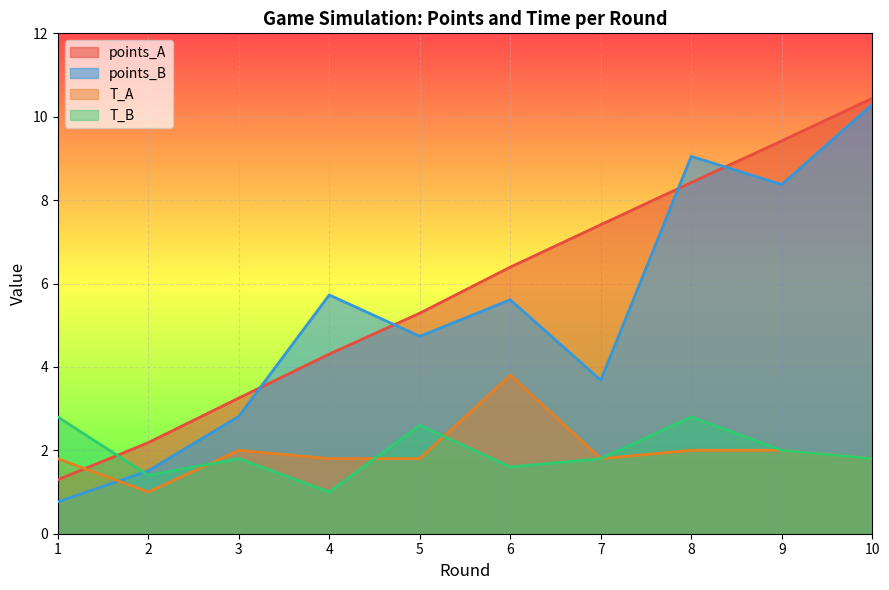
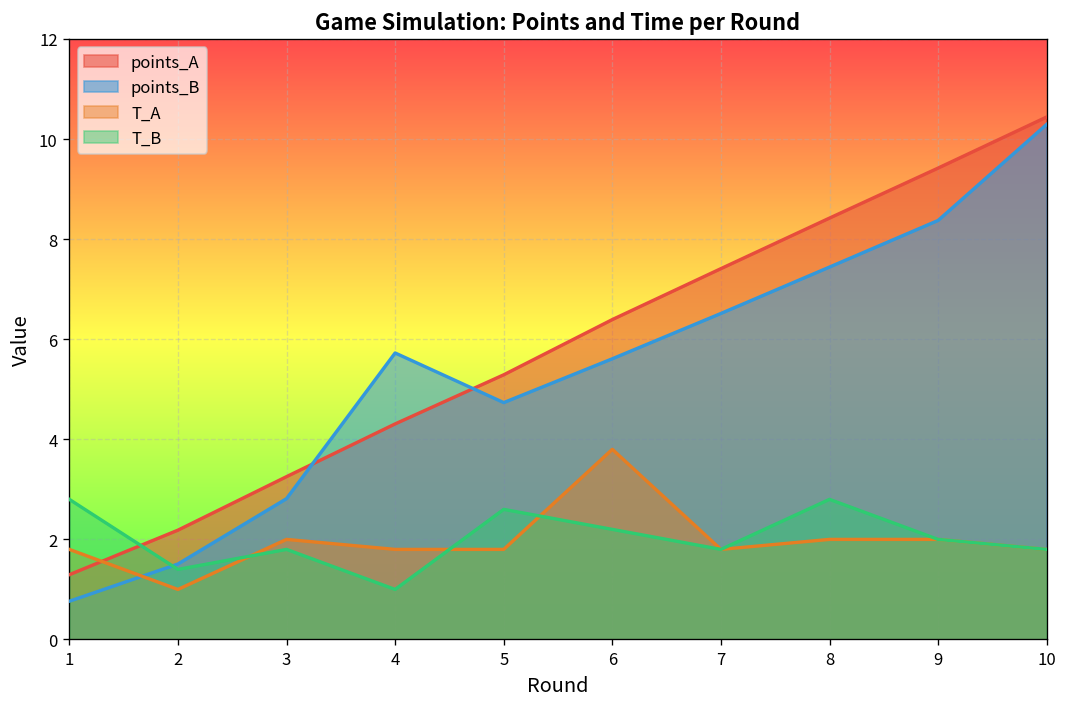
  {
    "points_B": {
      "1": 0.8,
      "2": 1.5,
      "3": 2.8,
      "4": 5.7,
      "5": 4.7,
      "6": 5.6,
-     "7": 3.7,
-     "8": 9.1,
+     "7": 6.5,
+     "8": 7.4,
      "9": 8.4,
      "10": 10.3
    },
    "T_B": {
      "1": 2.8,
      "2": 1.4,
      "3": 1.8,
      "4": 1.0,
      "5": 2.6,
-     "6": 1.6,
+     "6": 2.2,
      "8": 2.8
    }
  }
